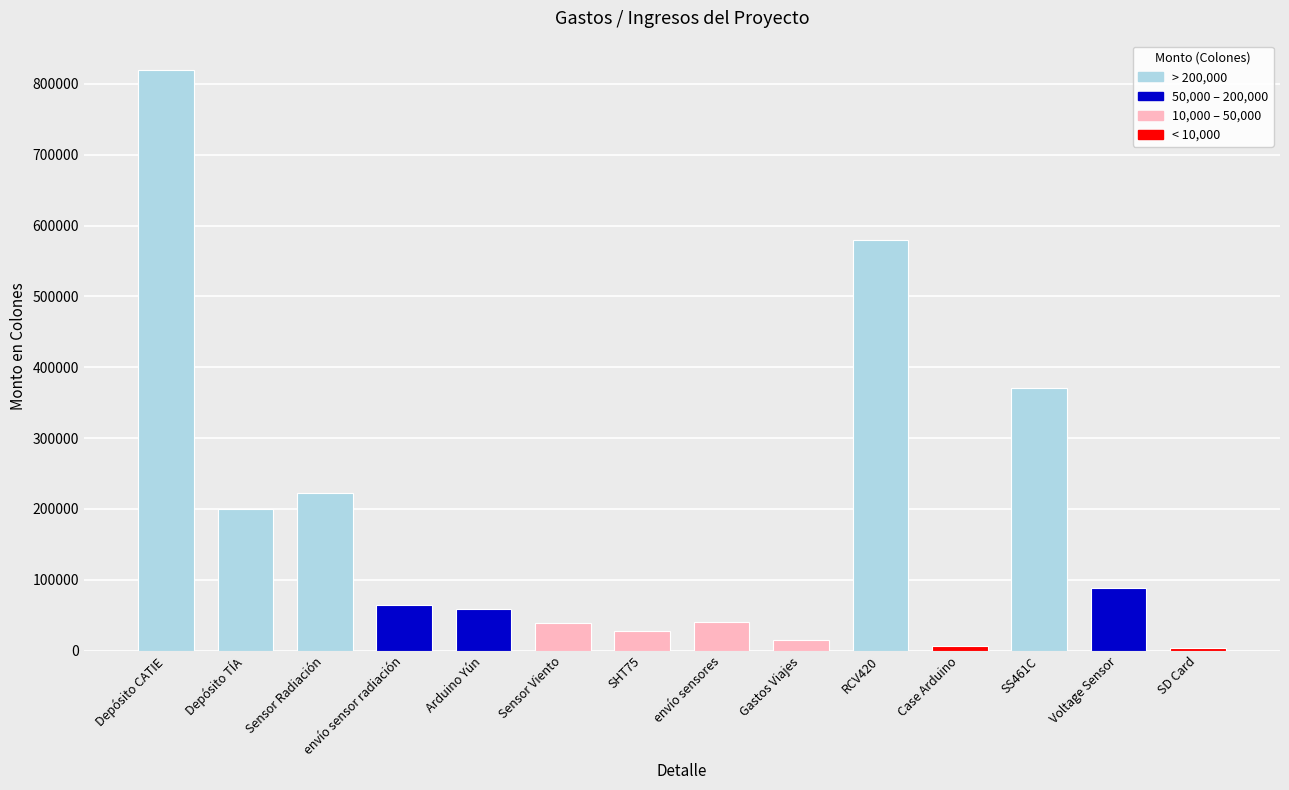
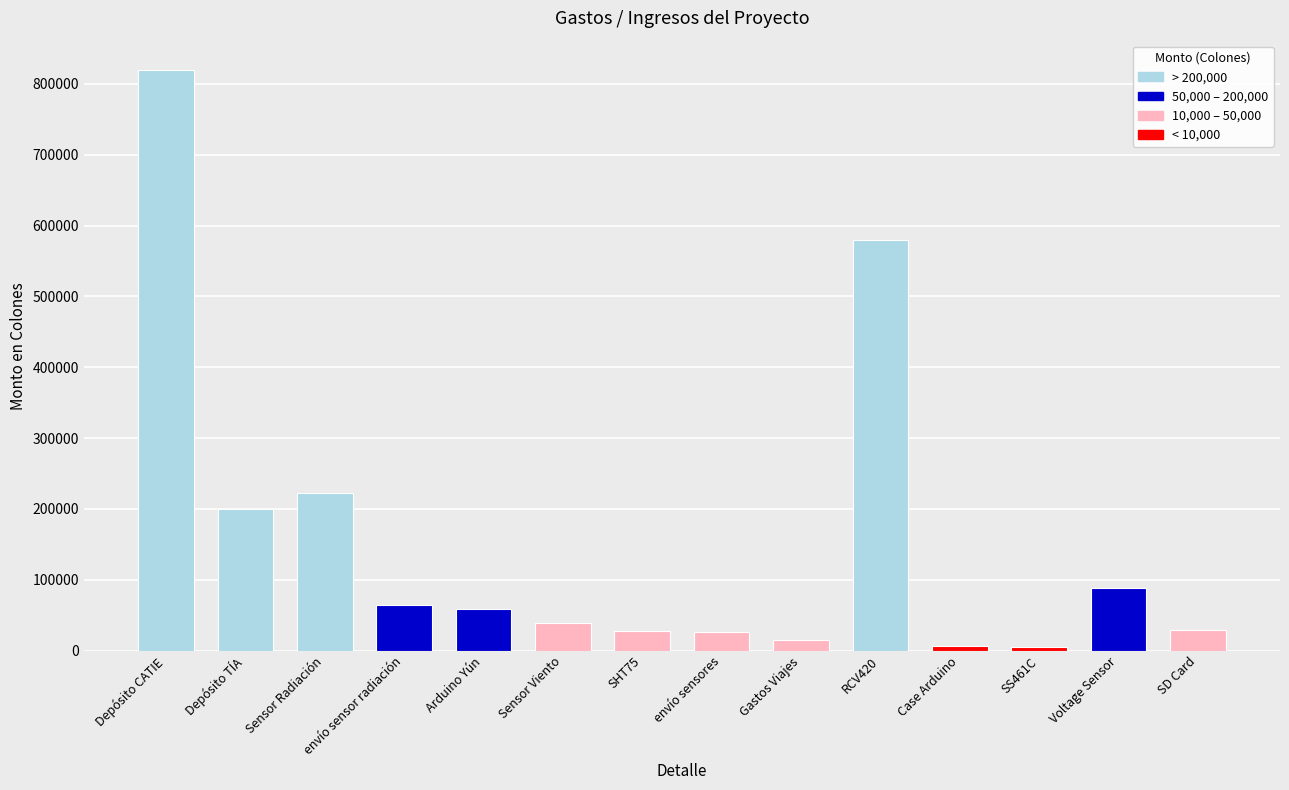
  {
    "Depósito CATIE": 820000,
    "Depósito TÍA": 200000,
    "Sensor Radiación": 220000,
    "envío sensor radiación": 60000,
    "Arduino Yún": 60000,
    "Sensor Viento": 40000,
    "SHT75": 30000,
-   "envío sensores": 40000,
+   "envío sensores": 30000,
    "Gastos Viajes": 20000,
    "RCV420": 580000,
    "Case Arduino": 10000,
-   "SS461C": 370000,
+   "SS461C": 10000,
    "Voltage Sensor": 90000,
-   "SD Card": 0
+   "SD Card": 30000
  }
